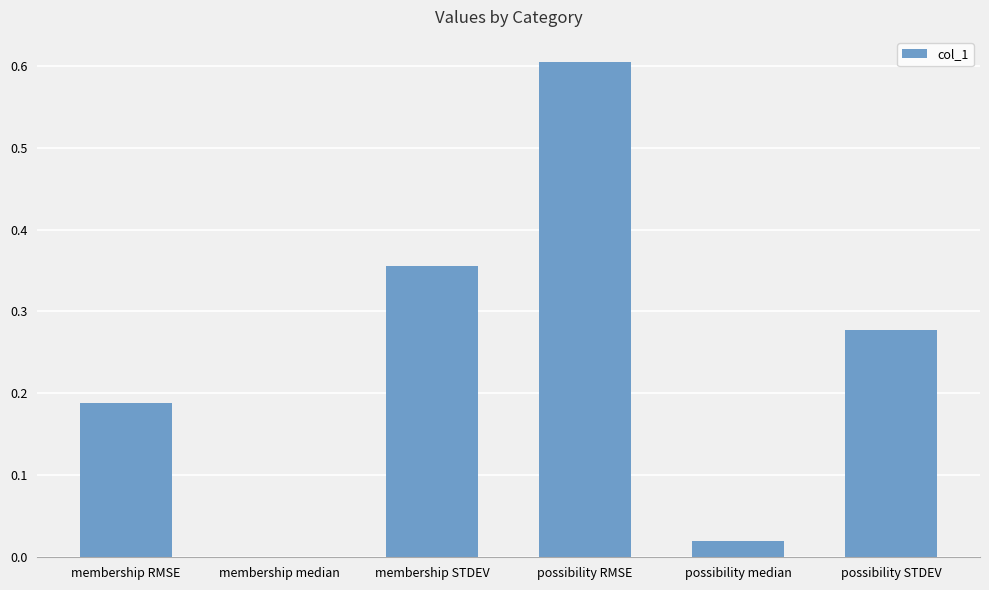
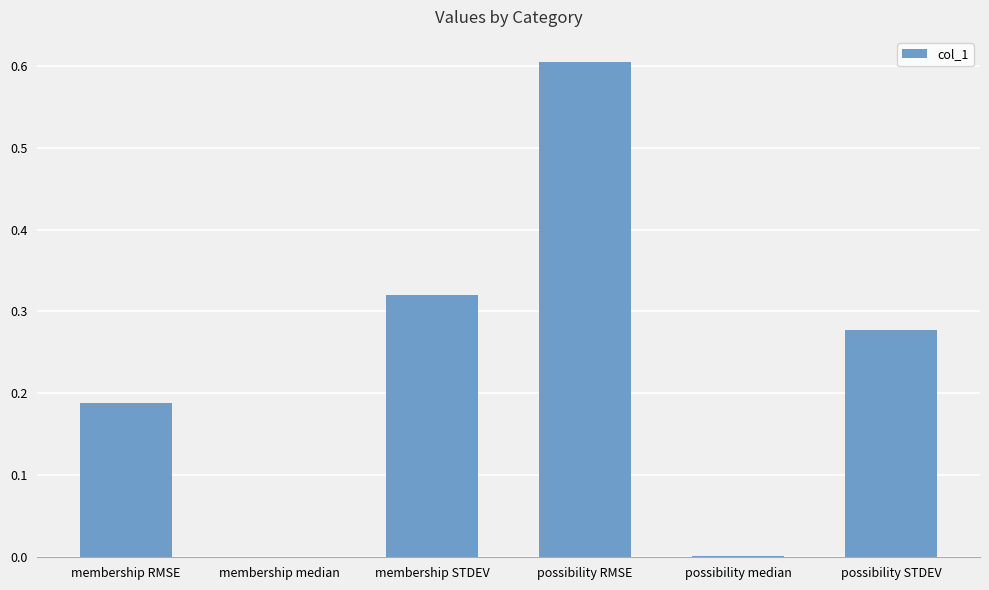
  {
    "membership RMSE": 0.19,
-   "membership STDEV": 0.36,
+   "membership STDEV": 0.32,
    "possibility RMSE": 0.60,
-   "possibility median": 0.02,
+   "possibility median": 0.00,
    "possibility STDEV": 0.28
  }
